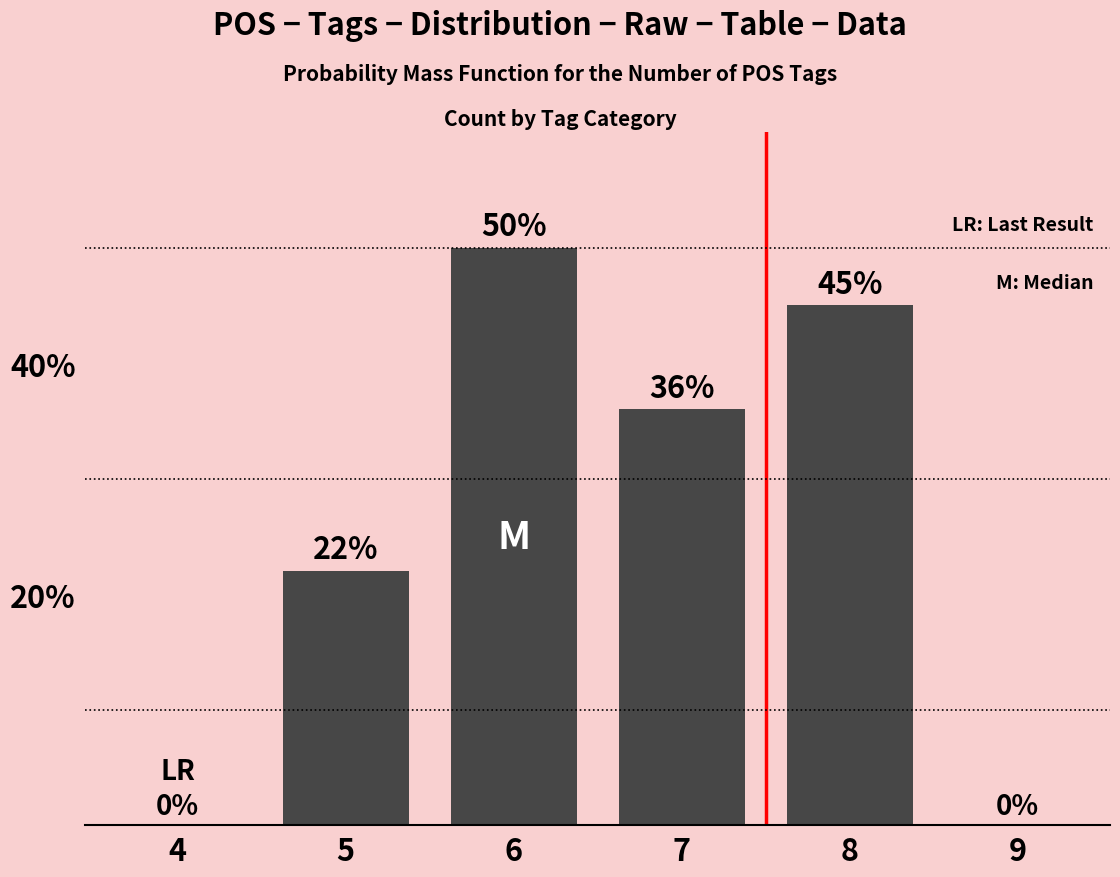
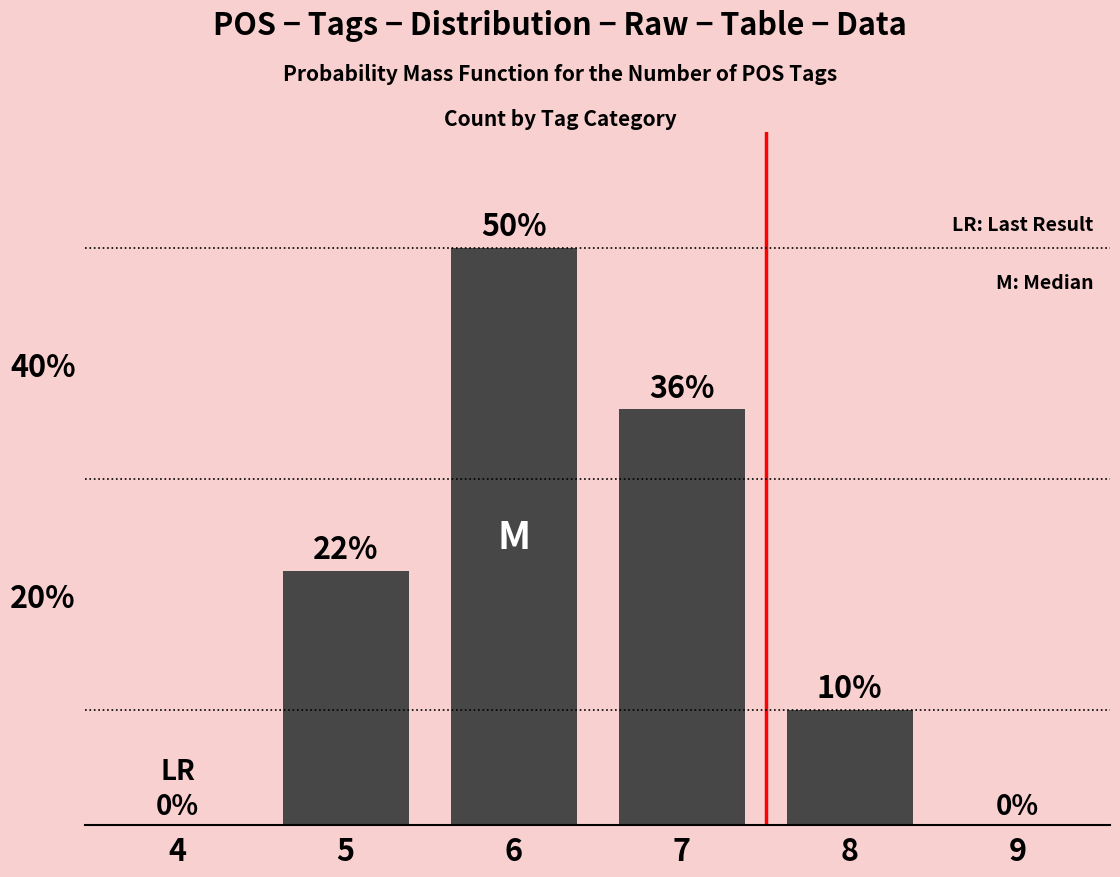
  {
    "4": "0%",
    "5": "22%",
    "6": "50%",
    "7": "36%",
-   "8": "45%",
+   "8": "10%",
    "9": "0%"
  }
